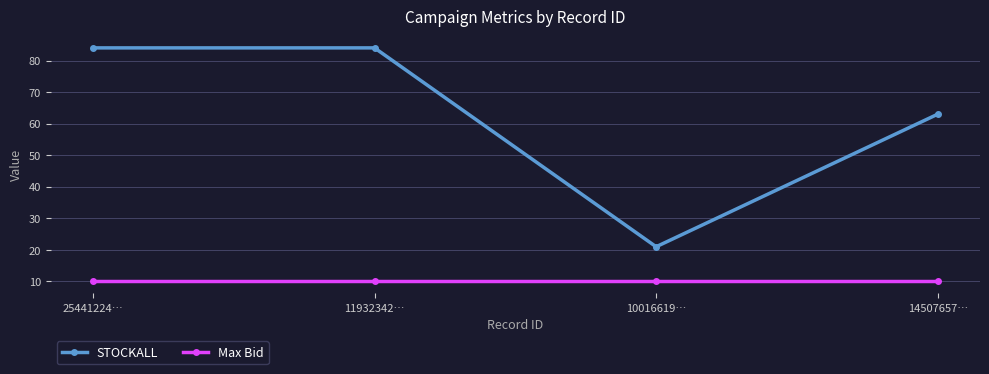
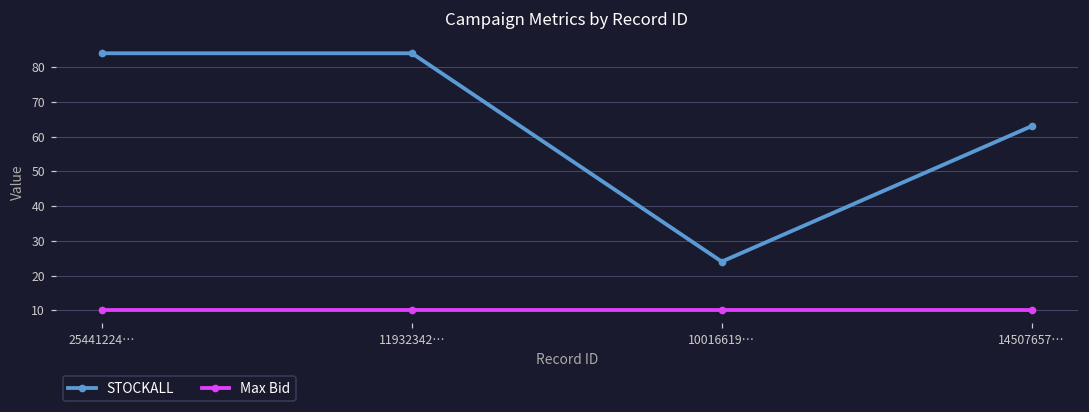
  {
    "STOCKALL": {
      "25441224…": 84,
      "11932342…": 84,
-     "10016619…": 21,
+     "10016619…": 24,
      "14507657…": 63
    },
    "Max Bid": {
      "25441224…": 10,
      "11932342…": 10,
      "10016619…": 10,
      "14507657…": 10
    }
  }
